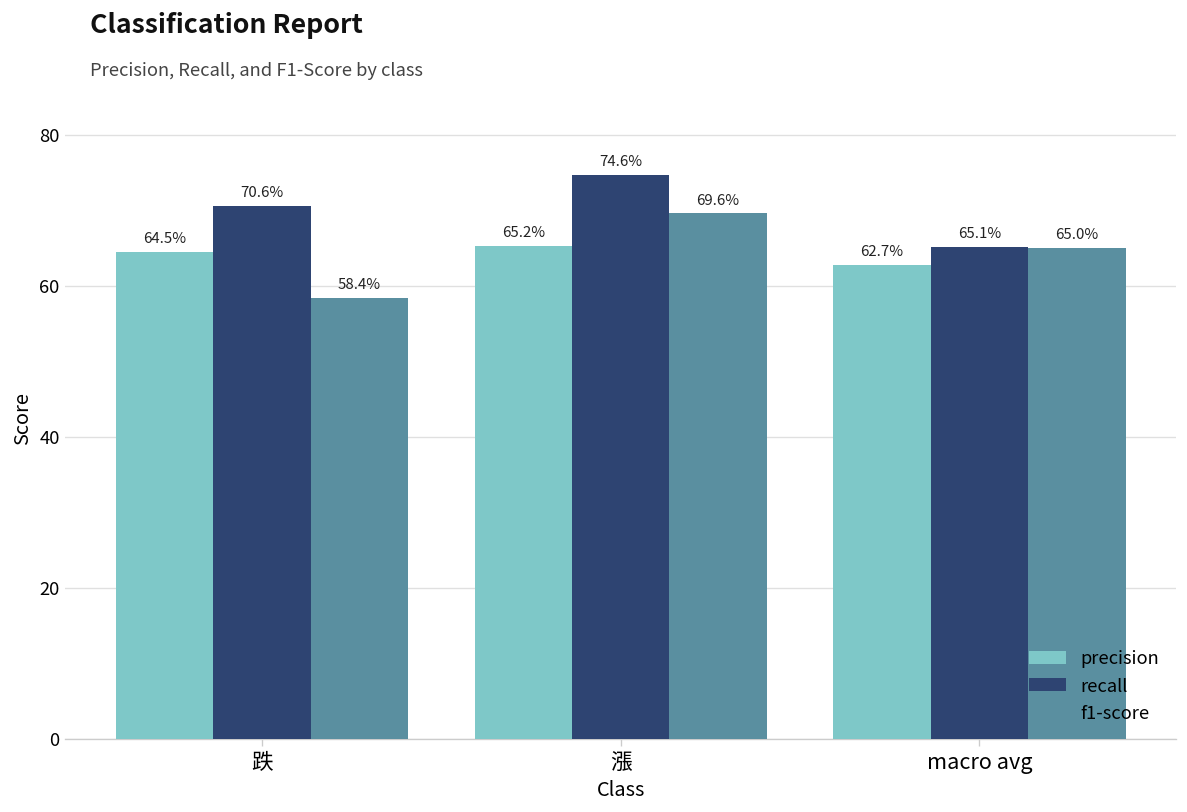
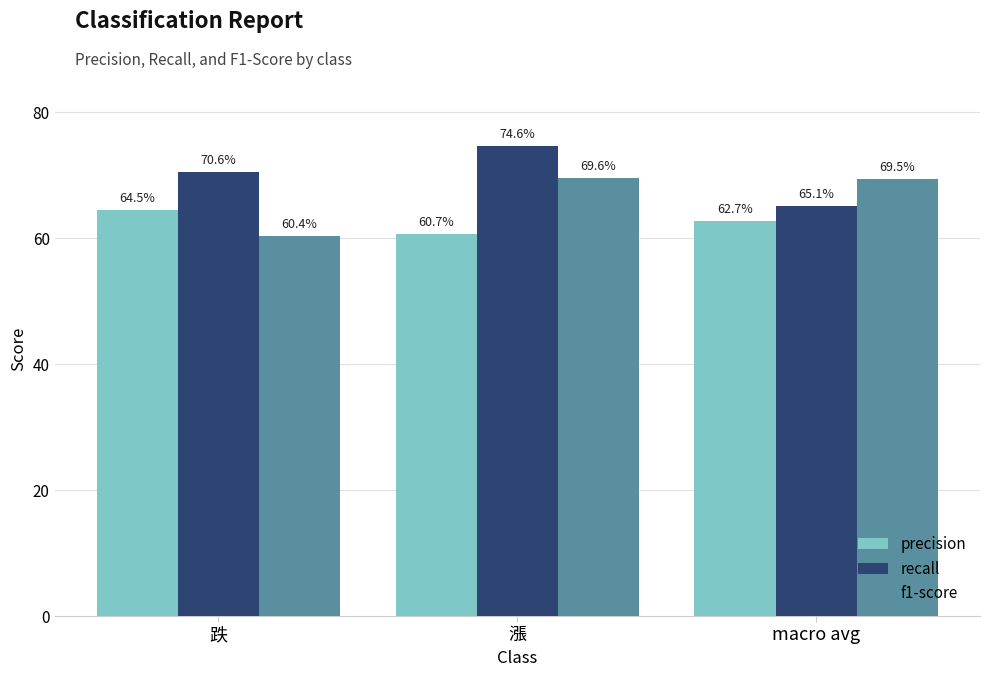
  {
    "precision": {
      "跌": "64.5%",
-     "漲": "65.2%",
+     "漲": "60.7%",
      "macro avg": "62.7%"
    },
    "recall": {
      "跌": "70.6%",
      "漲": "74.6%",
      "macro avg": "65.1%"
    },
    "f1-score": {
-     "跌": "58.4%",
+     "跌": "60.4%",
      "漲": "69.6%",
-     "macro avg": "65.0%"
+     "macro avg": "69.5%"
    }
  }
